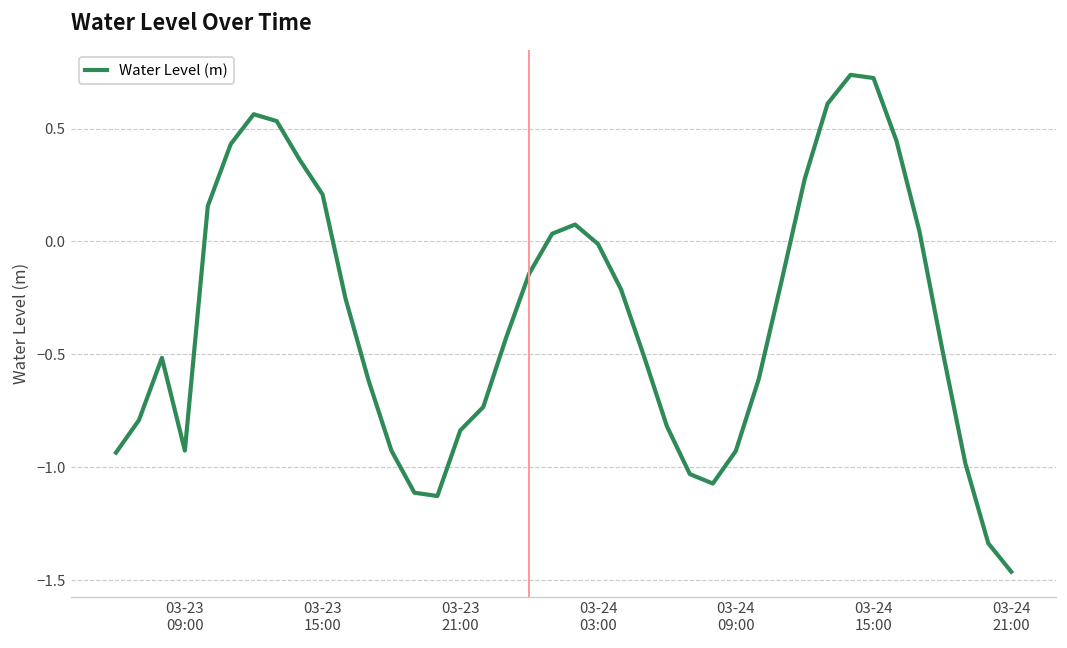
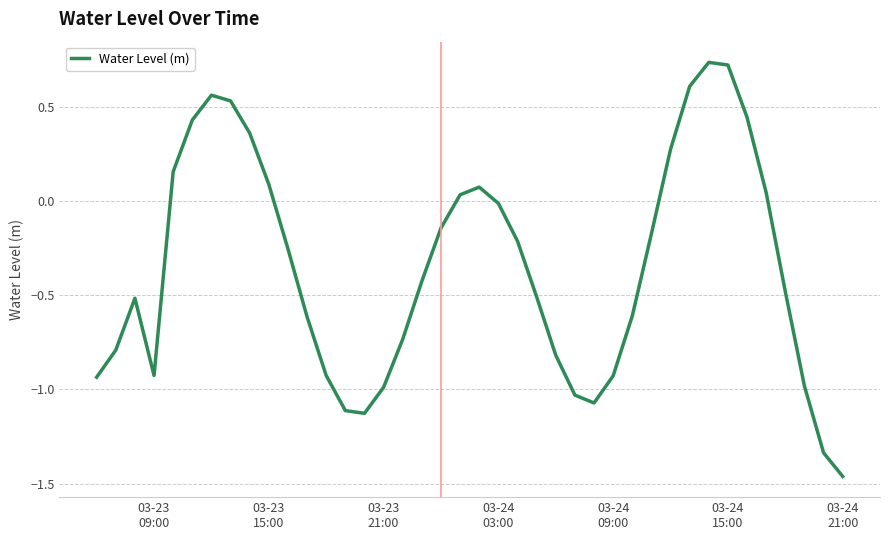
  {
    "03-23 09:00": -0.93,
-   "03-23 15:00": 0.21,
-   "03-23 21:00": -0.84,
+   "03-23 15:00": 0.09,
+   "03-23 21:00": -0.99,
    "03-24 03:00": -0.01,
    "03-24 09:00": -0.93,
    "03-24 15:00": 0.72,
    "03-24 21:00": -1.46
  }
